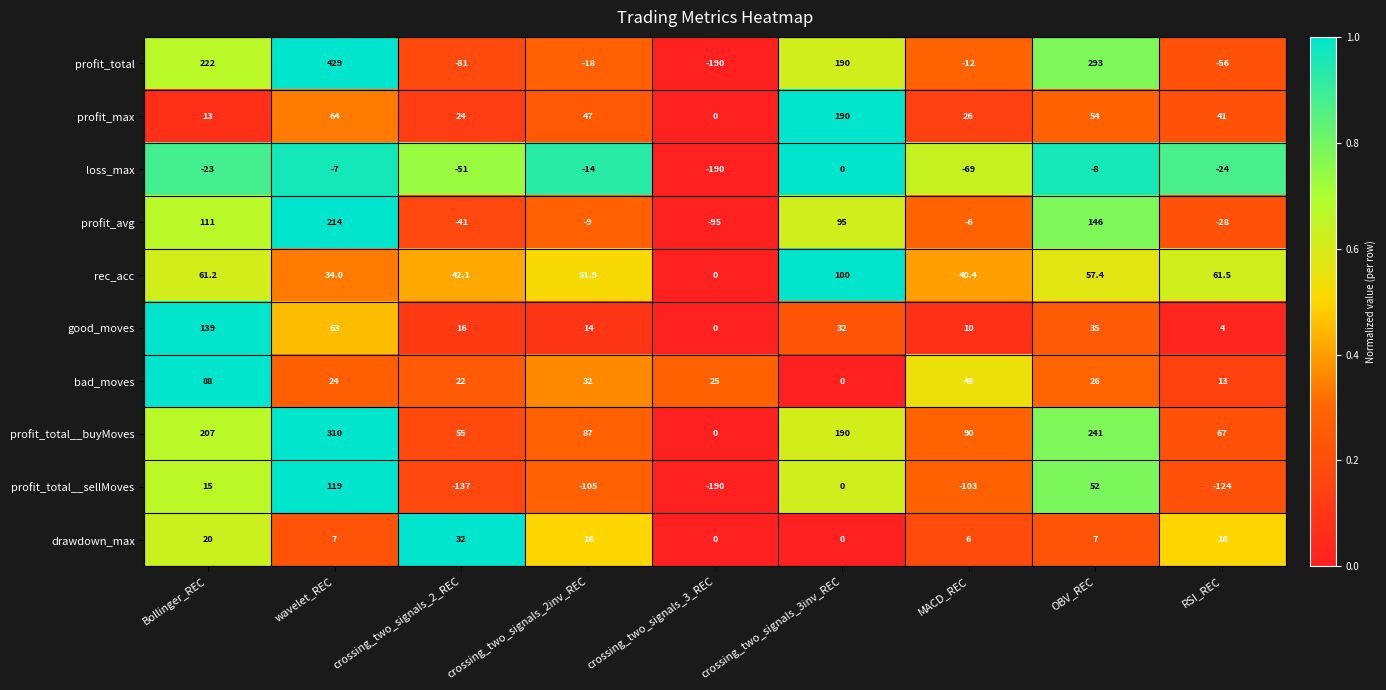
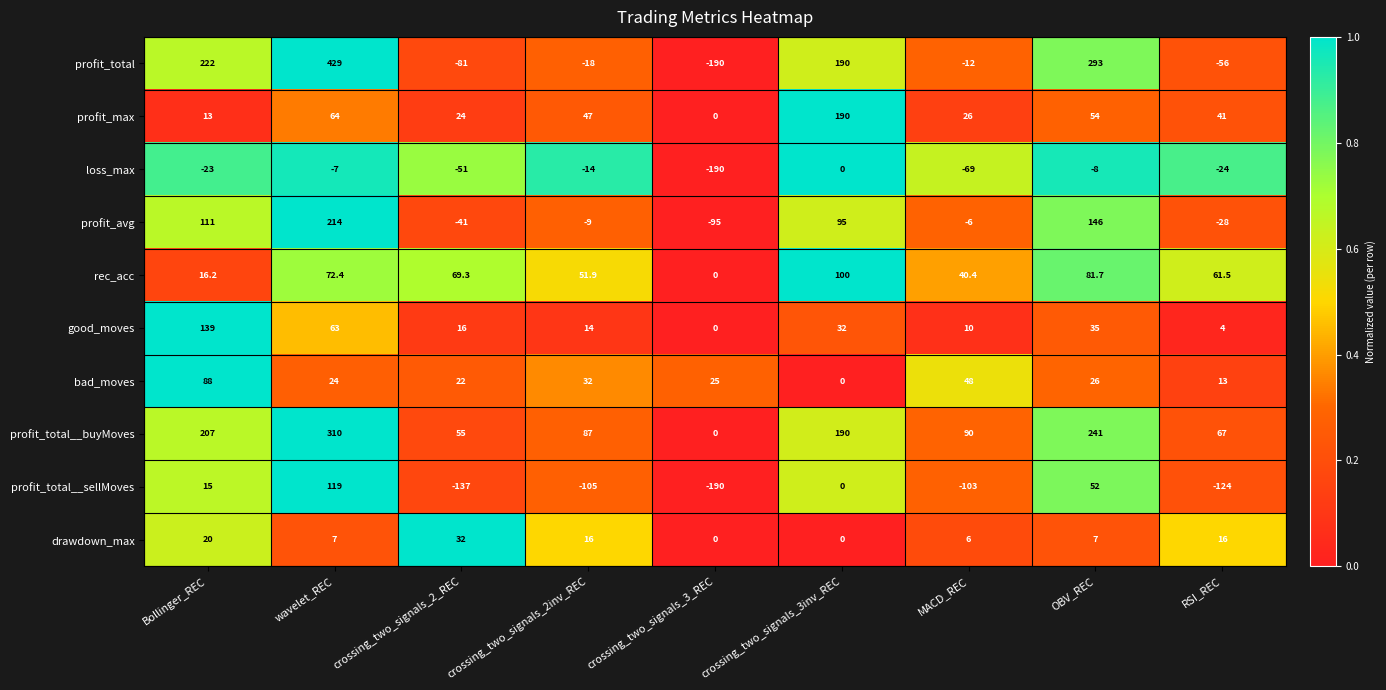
  {
    "profit_total": {
      "Bollinger_REC": 222,
      "wavelet_REC": 429,
      "crossing_two_signals_2_REC": -81,
      "crossing_two_signals_2inv_REC": -18,
      "crossing_two_signals_3_REC": -190,
      "crossing_two_signals_3inv_REC": 190,
      "MACD_REC": -12,
      "OBV_REC": 293,
      "RSI_REC": -56
    },
    "profit_max": {
      "Bollinger_REC": 13,
      "wavelet_REC": 64,
      "crossing_two_signals_2_REC": 24,
      "crossing_two_signals_2inv_REC": 47,
      "crossing_two_signals_3_REC": 0,
      "crossing_two_signals_3inv_REC": 190,
      "MACD_REC": 26,
      "OBV_REC": 54,
      "RSI_REC": 41
    },
    "loss_max": {
      "Bollinger_REC": -23,
      "wavelet_REC": -7,
      "crossing_two_signals_2_REC": -51,
      "crossing_two_signals_2inv_REC": -14,
      "crossing_two_signals_3_REC": -190,
      "crossing_two_signals_3inv_REC": 0,
      "MACD_REC": -69,
      "OBV_REC": -8,
      "RSI_REC": -24
    },
    "profit_avg": {
      "Bollinger_REC": 111,
      "wavelet_REC": 214,
      "crossing_two_signals_2_REC": -41,
      "crossing_two_signals_2inv_REC": -9,
      "crossing_two_signals_3_REC": -95,
      "crossing_two_signals_3inv_REC": 95,
      "MACD_REC": -6,
      "OBV_REC": 146,
      "RSI_REC": -28
    },
    "rec_acc": {
-     "Bollinger_REC": 61.2,
-     "wavelet_REC": 34.0,
-     "crossing_two_signals_2_REC": 42.1,
+     "Bollinger_REC": 16.2,
+     "wavelet_REC": 72.4,
+     "crossing_two_signals_2_REC": 69.3,
      "crossing_two_signals_2inv_REC": 51.9,
      "crossing_two_signals_3_REC": 0,
      "crossing_two_signals_3inv_REC": 100,
      "MACD_REC": 40.4,
-     "OBV_REC": 57.4,
+     "OBV_REC": 81.7,
      "RSI_REC": 61.5
    },
    "good_moves": {
      "Bollinger_REC": 139,
      "wavelet_REC": 63,
      "crossing_two_signals_2_REC": 16,
      "crossing_two_signals_2inv_REC": 14,
      "crossing_two_signals_3_REC": 0,
      "crossing_two_signals_3inv_REC": 32,
      "MACD_REC": 10,
      "OBV_REC": 35,
      "RSI_REC": 4
    },
    "bad_moves": {
      "Bollinger_REC": 88,
      "wavelet_REC": 24,
      "crossing_two_signals_2_REC": 22,
      "crossing_two_signals_2inv_REC": 32,
      "crossing_two_signals_3_REC": 25,
      "crossing_two_signals_3inv_REC": 0,
      "MACD_REC": 48,
      "OBV_REC": 26,
      "RSI_REC": 13
    },
    "profit_total__buyMoves": {
      "Bollinger_REC": 207,
      "wavelet_REC": 310,
      "crossing_two_signals_2_REC": 55,
      "crossing_two_signals_2inv_REC": 87,
      "crossing_two_signals_3_REC": 0,
      "crossing_two_signals_3inv_REC": 190,
      "MACD_REC": 90,
      "OBV_REC": 241,
      "RSI_REC": 67
    },
    "profit_total__sellMoves": {
      "Bollinger_REC": 15,
      "wavelet_REC": 119,
      "crossing_two_signals_2_REC": -137,
      "crossing_two_signals_2inv_REC": -105,
      "crossing_two_signals_3_REC": -190,
      "crossing_two_signals_3inv_REC": 0,
      "MACD_REC": -103,
      "OBV_REC": 52,
      "RSI_REC": -124
    },
    "drawdown_max": {
      "Bollinger_REC": 20,
      "wavelet_REC": 7,
      "crossing_two_signals_2_REC": 32,
      "crossing_two_signals_2inv_REC": 16,
      "crossing_two_signals_3_REC": 0,
      "crossing_two_signals_3inv_REC": 0,
      "MACD_REC": 6,
      "OBV_REC": 7,
      "RSI_REC": 16
    }
  }
